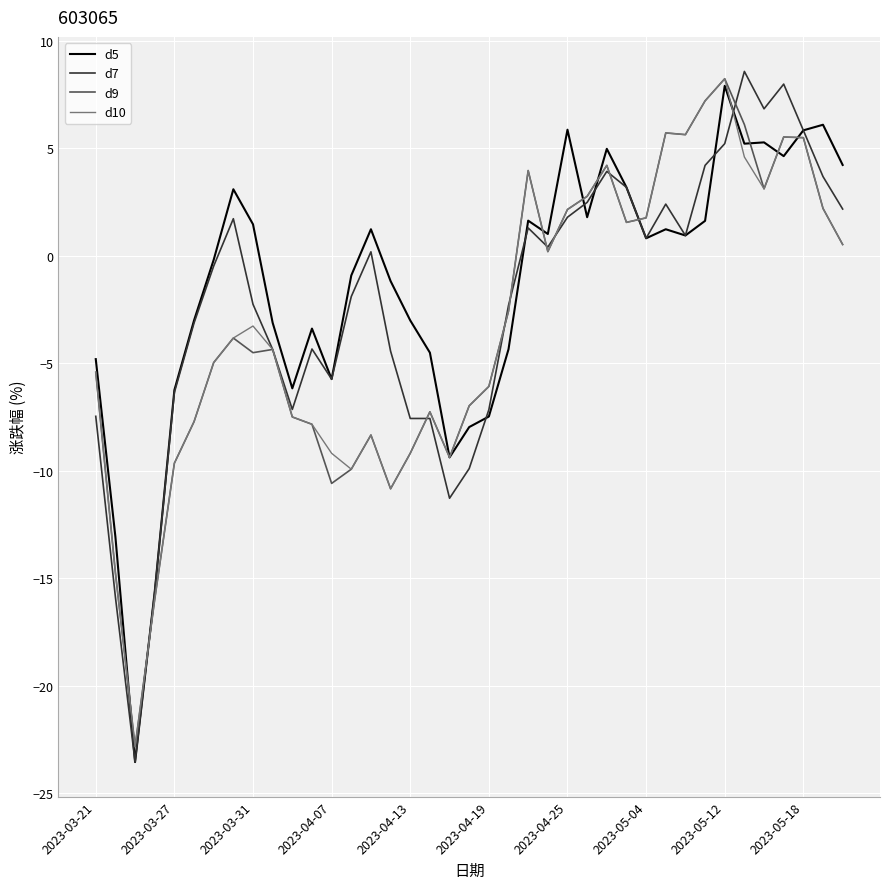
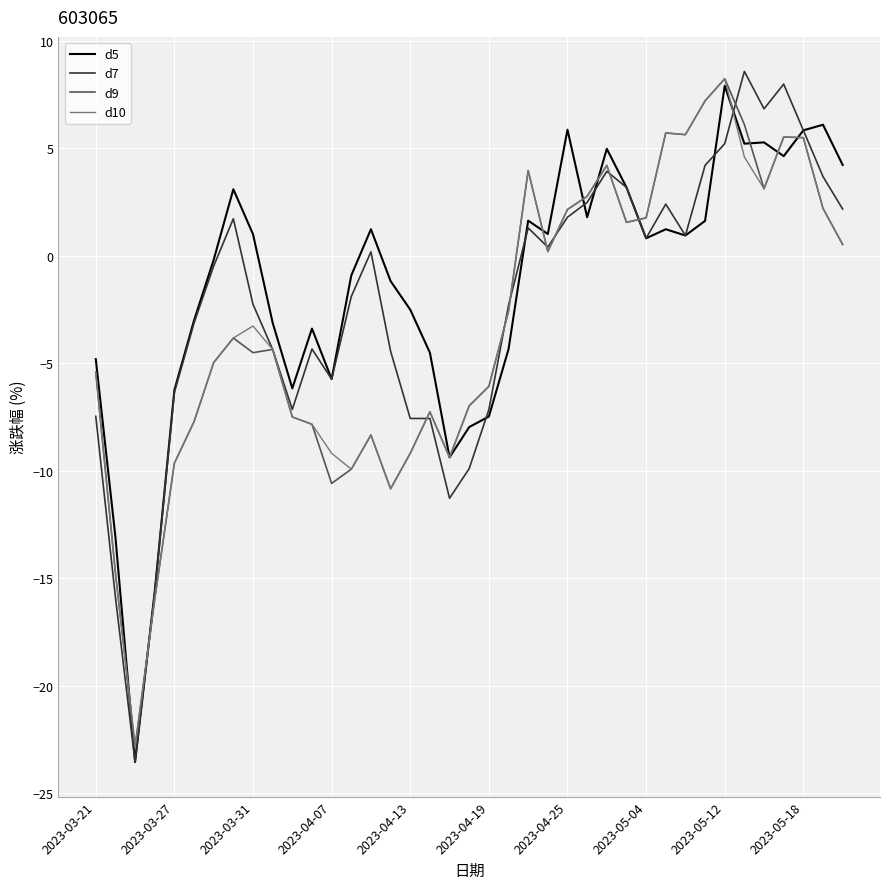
  {
    "d5": {
      "2023-03-21": -4.8,
-     "2023-03-31": 1.5,
-     "2023-04-13": -3.0,
+     "2023-03-31": 1.0,
+     "2023-04-13": -2.5,
      "2023-04-19": -7.5,
      "2023-04-25": 5.9,
      "2023-05-12": 7.9
    }
  }
